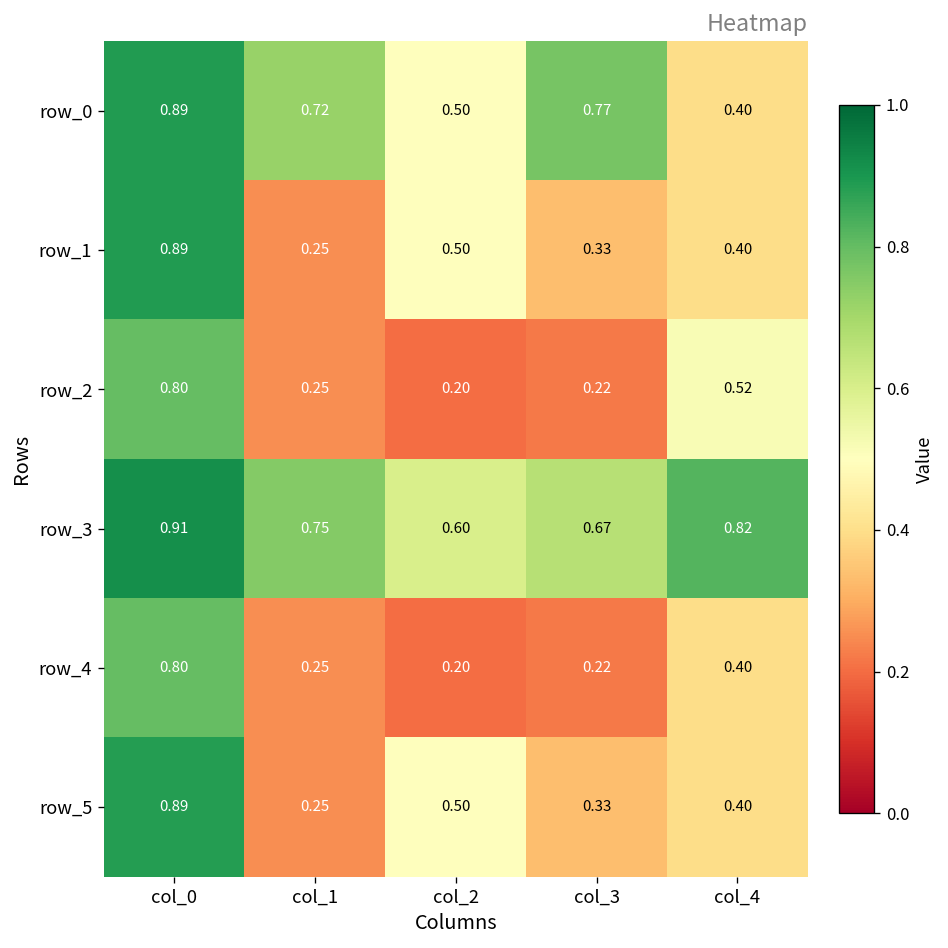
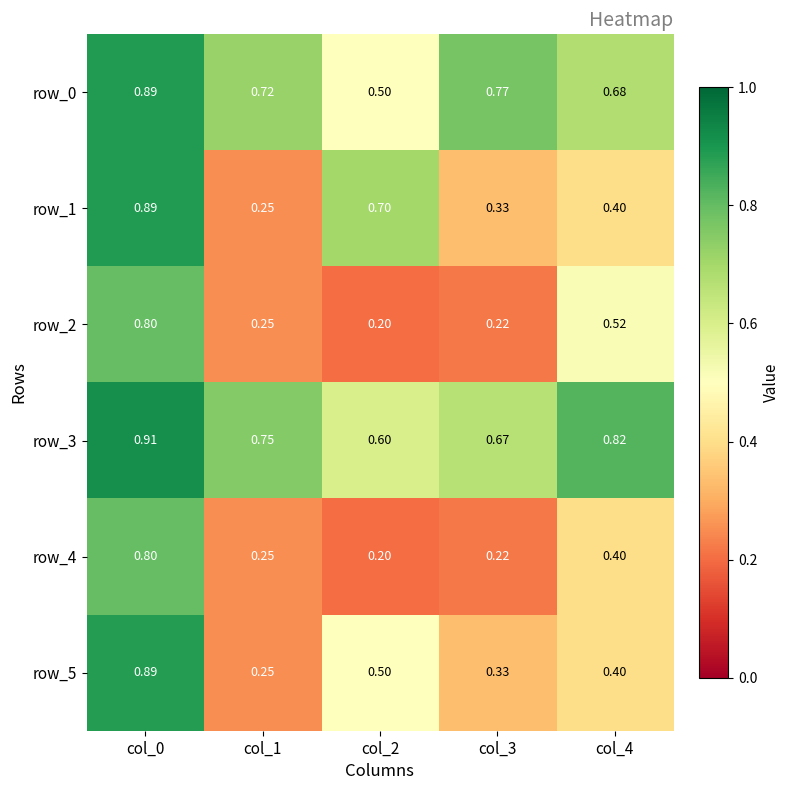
  {
    "row_0": {
      "col_0": 0.89,
      "col_1": 0.72,
      "col_2": 0.50,
      "col_3": 0.77,
-     "col_4": 0.40
+     "col_4": 0.68
    },
    "row_1": {
      "col_0": 0.89,
      "col_1": 0.25,
-     "col_2": 0.50,
+     "col_2": 0.70,
      "col_3": 0.33,
      "col_4": 0.40
    },
    "row_2": {
      "col_0": 0.80,
      "col_1": 0.25,
      "col_2": 0.20,
      "col_3": 0.22,
      "col_4": 0.52
    },
    "row_3": {
      "col_0": 0.91,
      "col_1": 0.75,
      "col_2": 0.60,
      "col_3": 0.67,
      "col_4": 0.82
    },
    "row_4": {
      "col_0": 0.80,
      "col_1": 0.25,
      "col_2": 0.20,
      "col_3": 0.22,
      "col_4": 0.40
    },
    "row_5": {
      "col_0": 0.89,
      "col_1": 0.25,
      "col_2": 0.50,
      "col_3": 0.33,
      "col_4": 0.40
    }
  }
